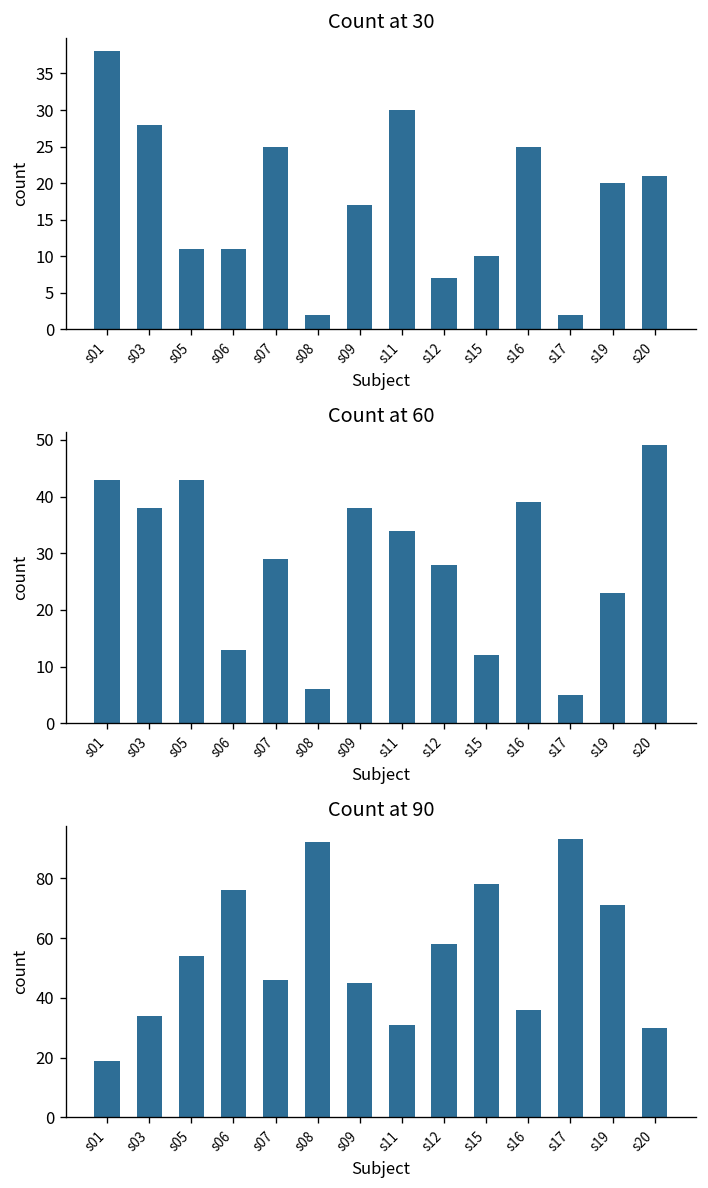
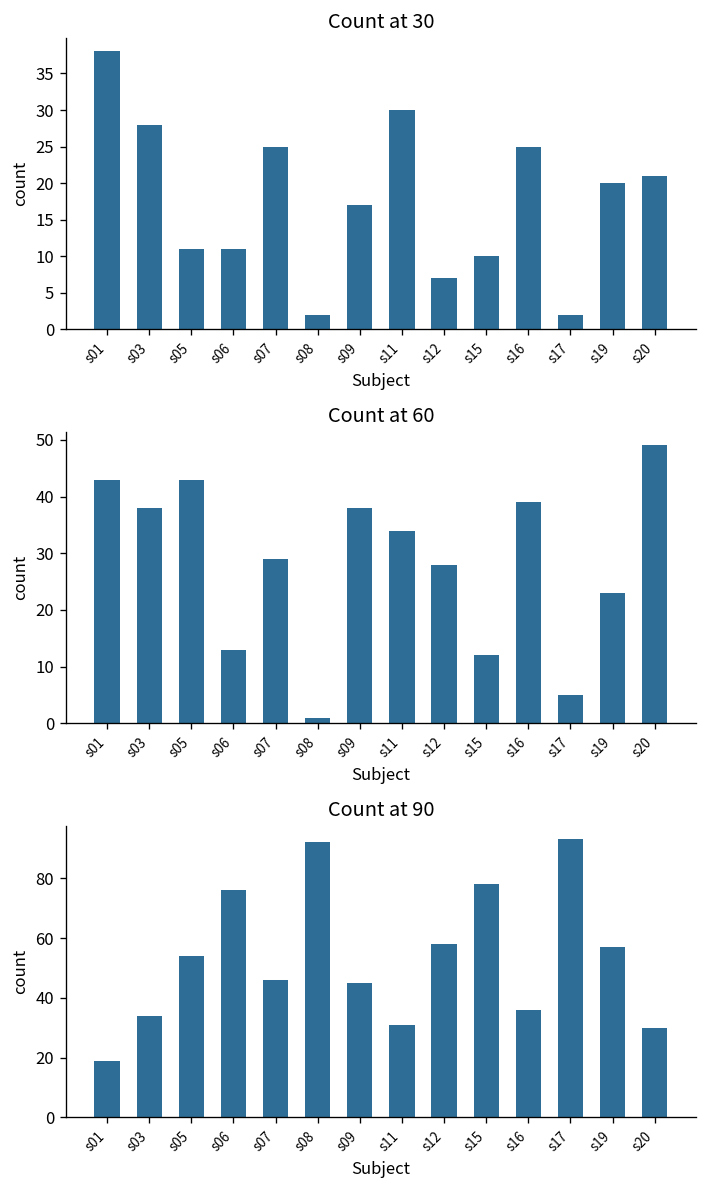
  {
    "Count at 30": {
      "s01": 38,
      "s03": 28,
      "s05": 11,
      "s06": 11,
      "s07": 25,
      "s08": 2,
      "s09": 17,
      "s11": 30,
      "s12": 7,
      "s15": 10,
      "s16": 25,
      "s17": 2,
      "s19": 20,
      "s20": 21
    },
    "Count at 60": {
      "s01": 43,
      "s03": 38,
      "s05": 43,
      "s06": 13,
      "s07": 29,
-     "s08": 6,
+     "s08": 1,
      "s09": 38,
      "s11": 34,
      "s12": 28,
      "s15": 12,
      "s16": 39,
      "s17": 5,
      "s19": 23,
      "s20": 49
    },
    "Count at 90": {
      "s01": 19,
      "s03": 34,
      "s05": 54,
      "s06": 76,
      "s07": 46,
      "s08": 92,
      "s09": 45,
      "s11": 31,
      "s12": 58,
      "s15": 78,
      "s16": 36,
      "s17": 93,
-     "s19": 71,
+     "s19": 57,
      "s20": 30
    }
  }
